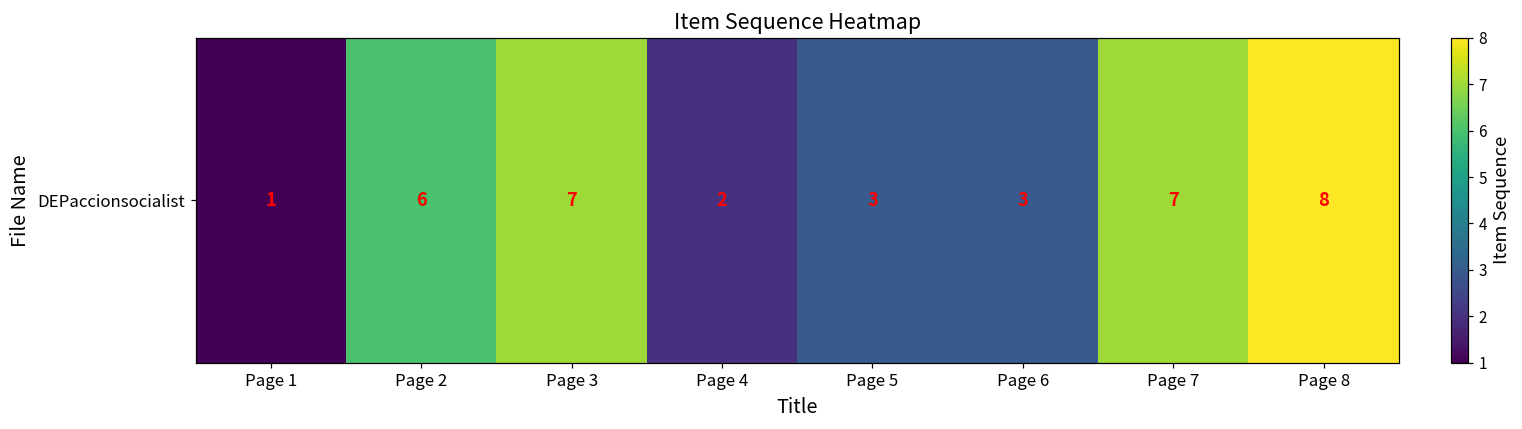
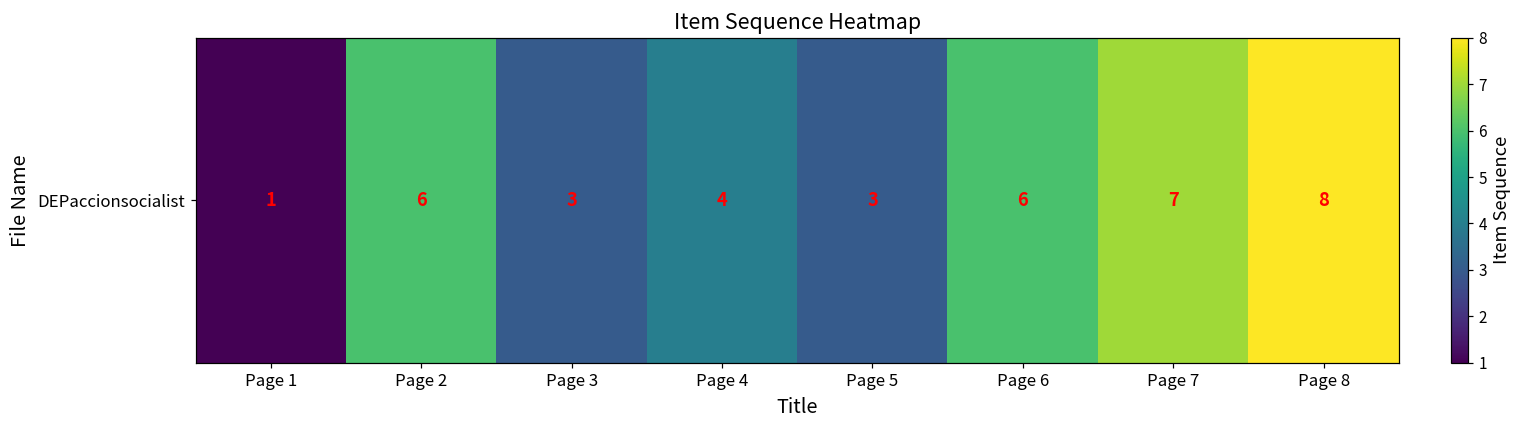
  {
    "DEPaccionsocialist": {
      "Page 1": 1,
      "Page 2": 6,
-     "Page 3": 7,
-     "Page 4": 2,
+     "Page 3": 3,
+     "Page 4": 4,
      "Page 5": 3,
-     "Page 6": 3,
+     "Page 6": 6,
      "Page 7": 7,
      "Page 8": 8
    }
  }
